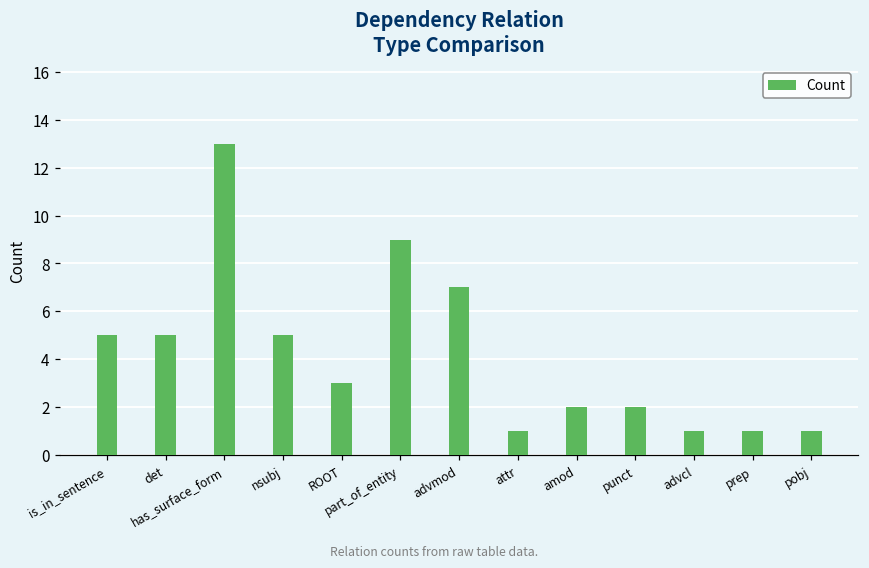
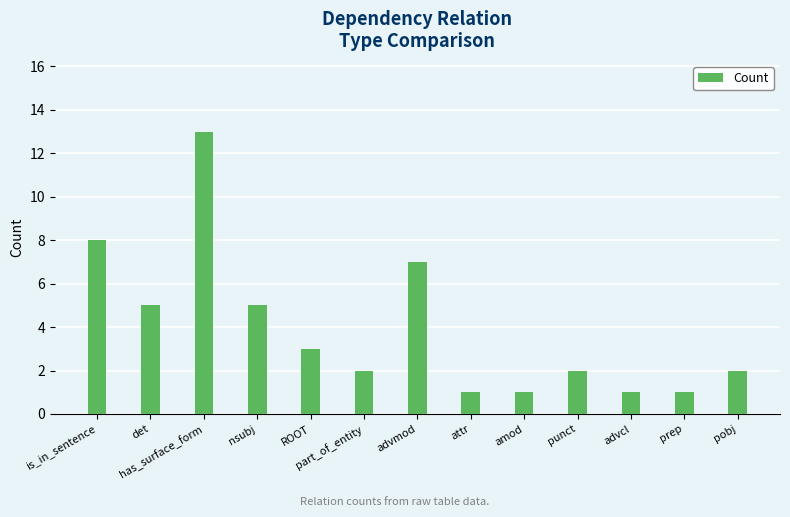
  {
-   "is_in_sentence": 5,
+   "is_in_sentence": 8,
    "det": 5,
    "has_surface_form": 13,
    "nsubj": 5,
    "ROOT": 3,
-   "part_of_entity": 9,
+   "part_of_entity": 2,
    "advmod": 7,
    "attr": 1,
-   "amod": 2,
+   "amod": 1,
    "punct": 2,
    "advcl": 1,
    "prep": 1,
-   "pobj": 1
+   "pobj": 2
  }
